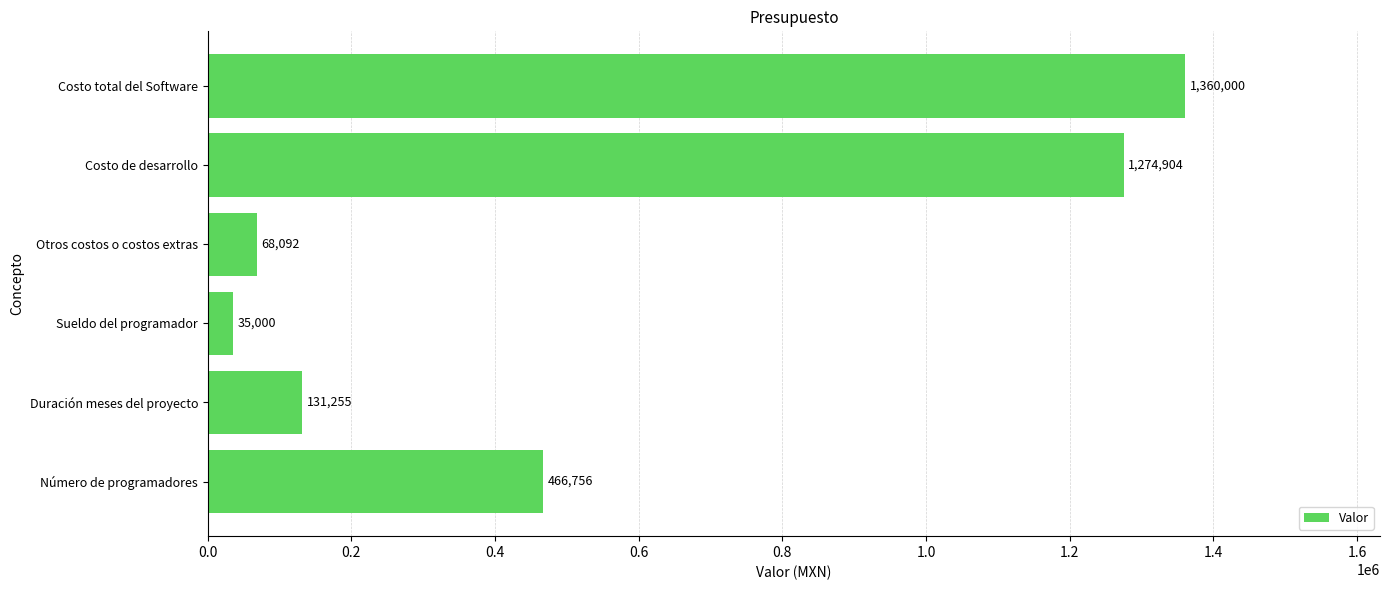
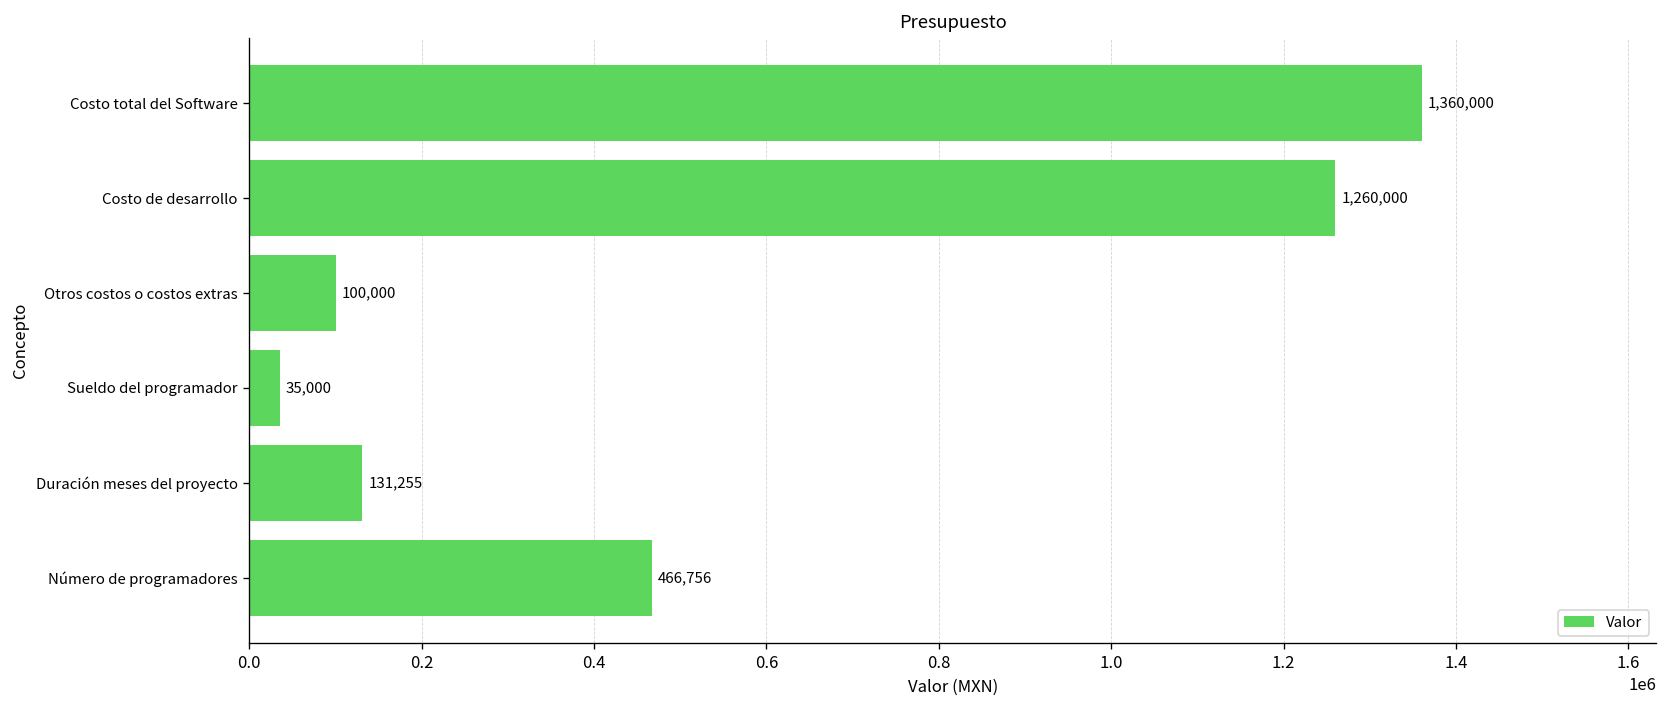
  {
    "Costo total del Software": "1,360,000",
-   "Costo de desarrollo": "1,274,904",
-   "Otros costos o costos extras": "68,092",
+   "Costo de desarrollo": "1,260,000",
+   "Otros costos o costos extras": "100,000",
    "Sueldo del programador": "35,000",
    "Duración meses del proyecto": "131,255",
    "Número de programadores": "466,756"
  }
